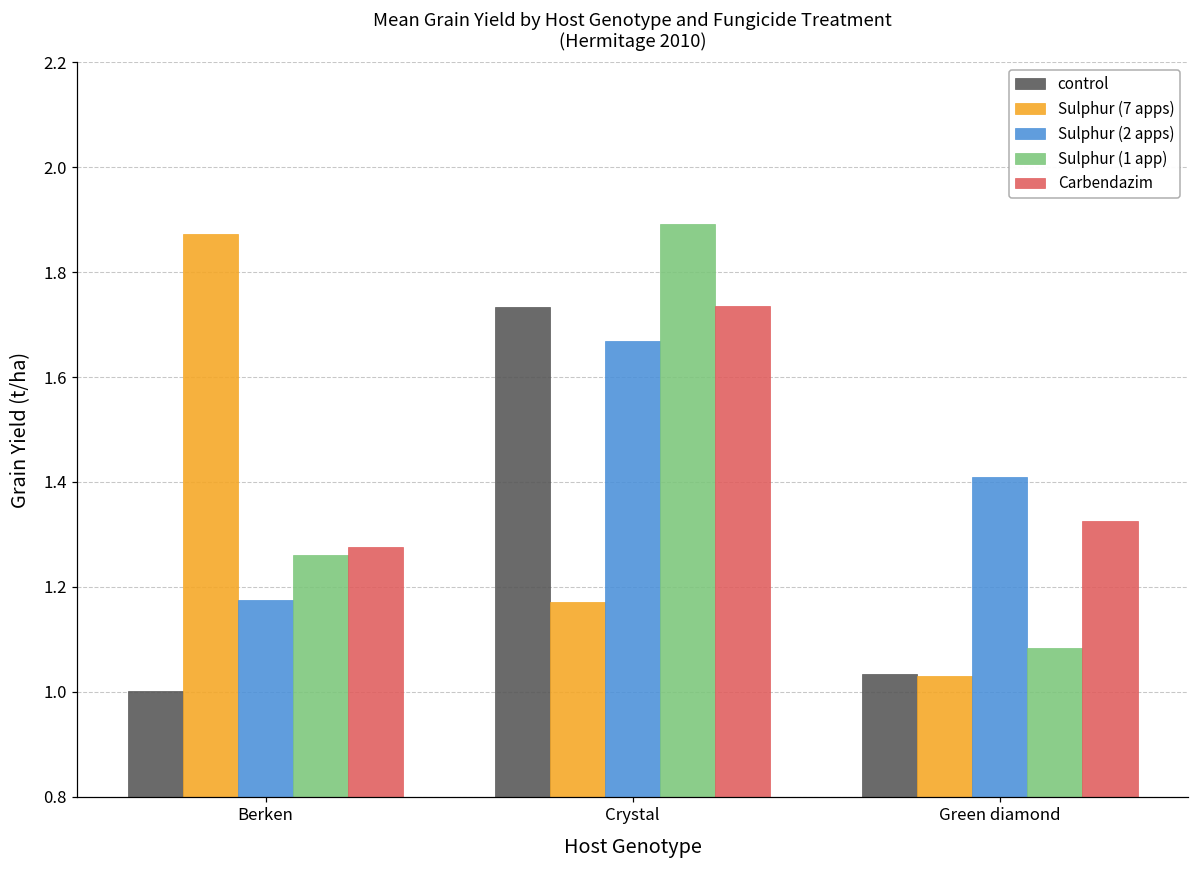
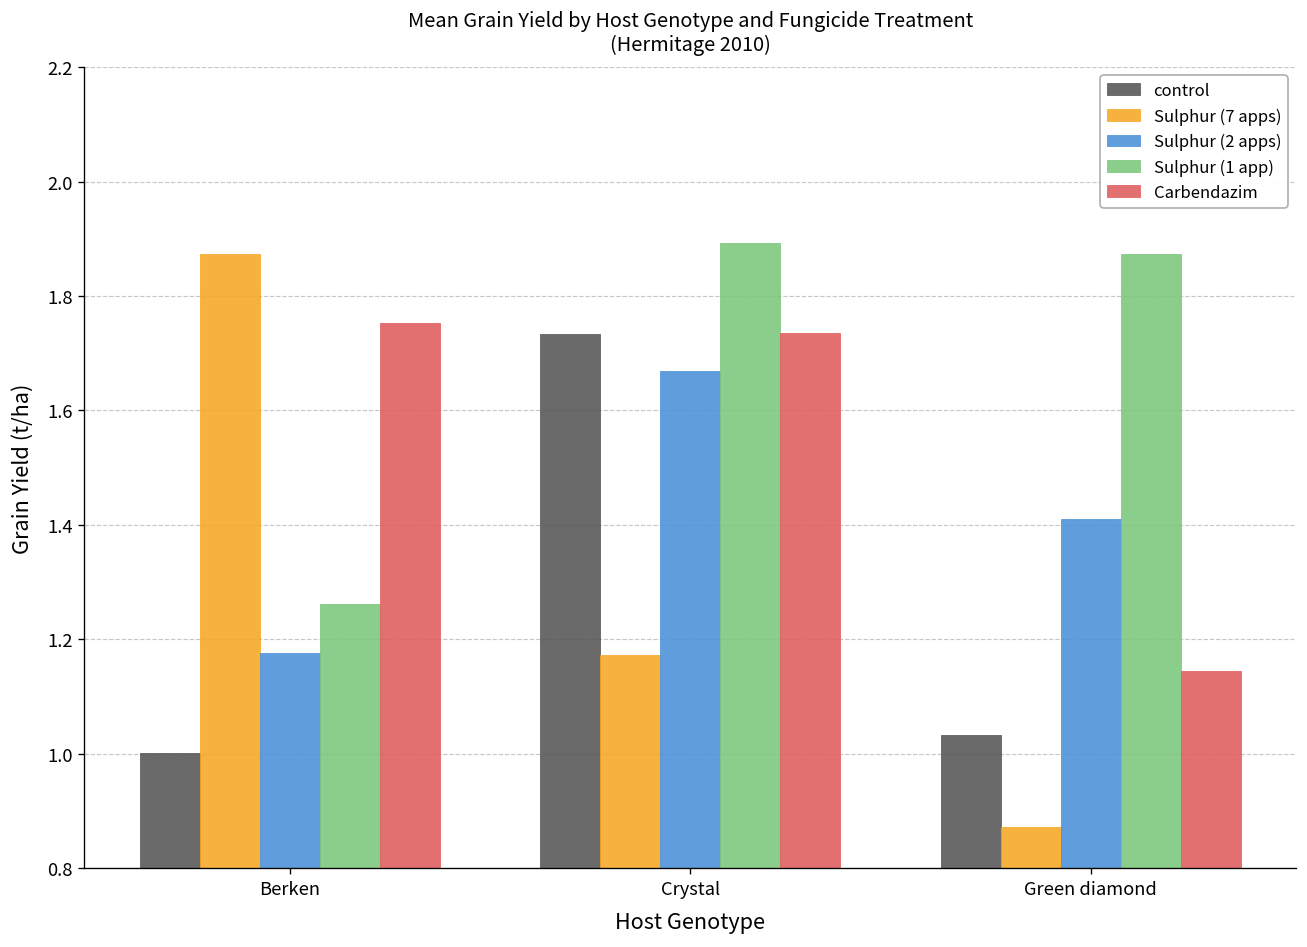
  {
    "control": {
      "Berken": 1.00,
      "Crystal": 1.73,
      "Green diamond": 1.03
    },
    "Sulphur (7 apps)": {
      "Berken": 1.87,
      "Crystal": 1.17,
-     "Green diamond": 1.03
+     "Green diamond": 0.87
    },
    "Sulphur (2 apps)": {
      "Berken": 1.18,
      "Crystal": 1.67,
      "Green diamond": 1.41
    },
    "Sulphur (1 app)": {
      "Berken": 1.26,
      "Crystal": 1.89,
-     "Green diamond": 1.08
+     "Green diamond": 1.87
    },
    "Carbendazim": {
-     "Berken": 1.28,
+     "Berken": 1.75,
      "Crystal": 1.74,
-     "Green diamond": 1.32
+     "Green diamond": 1.14
    }
  }
